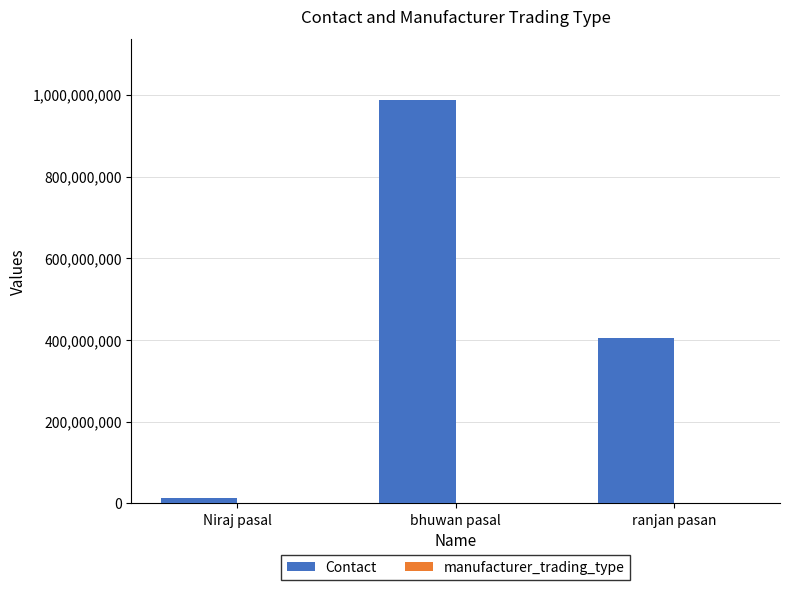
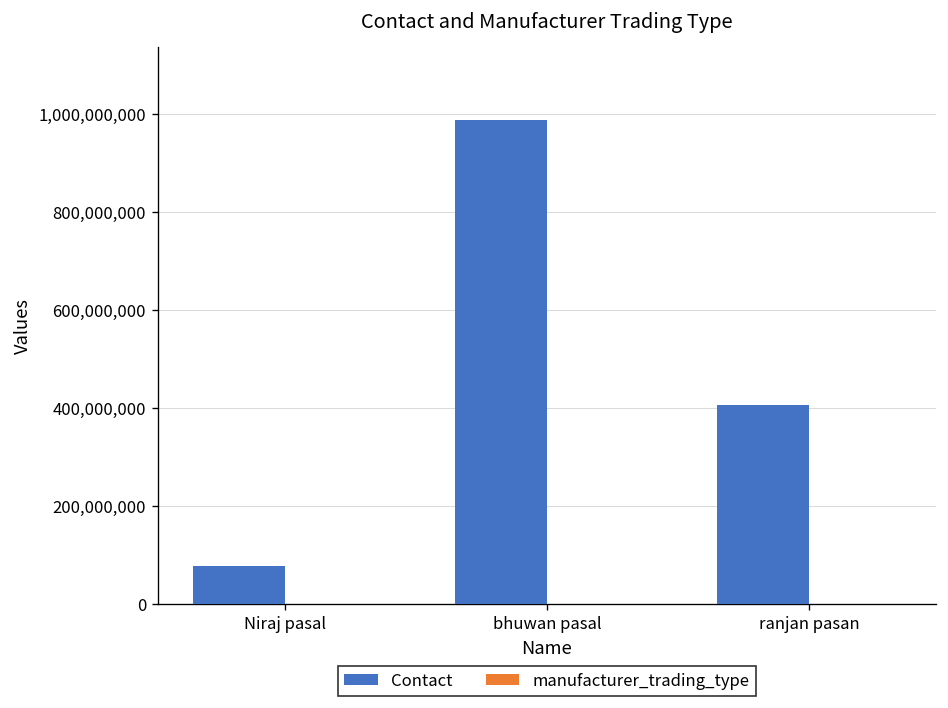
  {
    "Contact": {
-     "Niraj pasal": "10,000,000",
+     "Niraj pasal": "80,000,000",
      "bhuwan pasal": "990,000,000",
      "ranjan pasan": "410,000,000"
    }
  }
